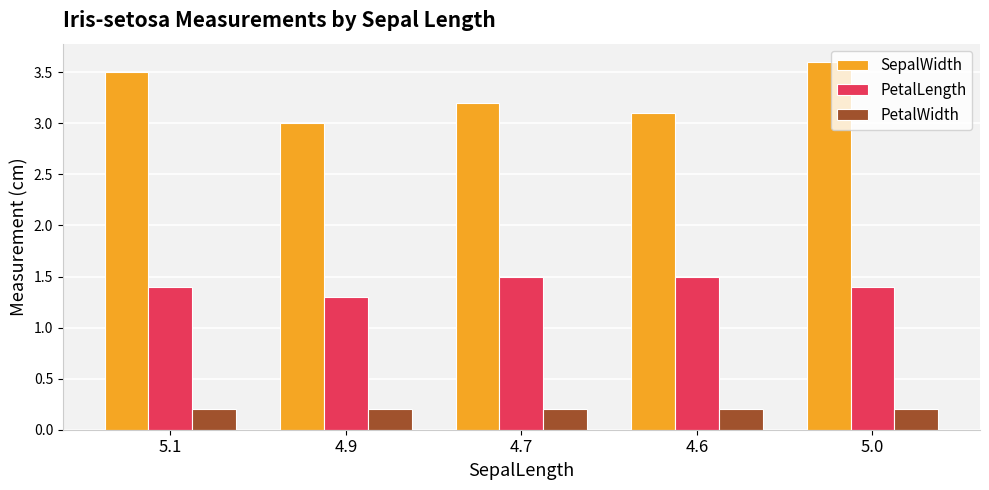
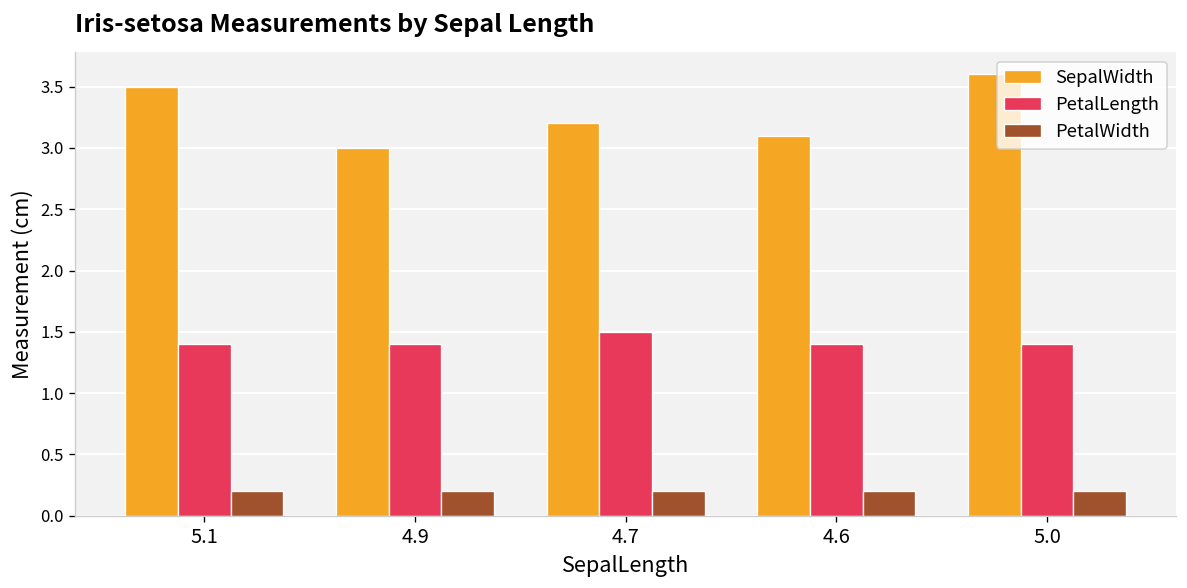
  {
    "SepalWidth": {
      "5.1": 3.5,
      "4.9": 3.0,
      "4.7": 3.2,
      "4.6": 3.1,
      "5.0": 3.6
    },
    "PetalLength": {
      "5.1": 1.4,
-     "4.9": 1.3,
+     "4.9": 1.4,
      "4.7": 1.5,
-     "4.6": 1.5,
+     "4.6": 1.4,
      "5.0": 1.4
    },
    "PetalWidth": {
      "5.1": 0.2,
      "4.9": 0.2,
      "4.7": 0.2,
      "4.6": 0.2,
      "5.0": 0.2
    }
  }
